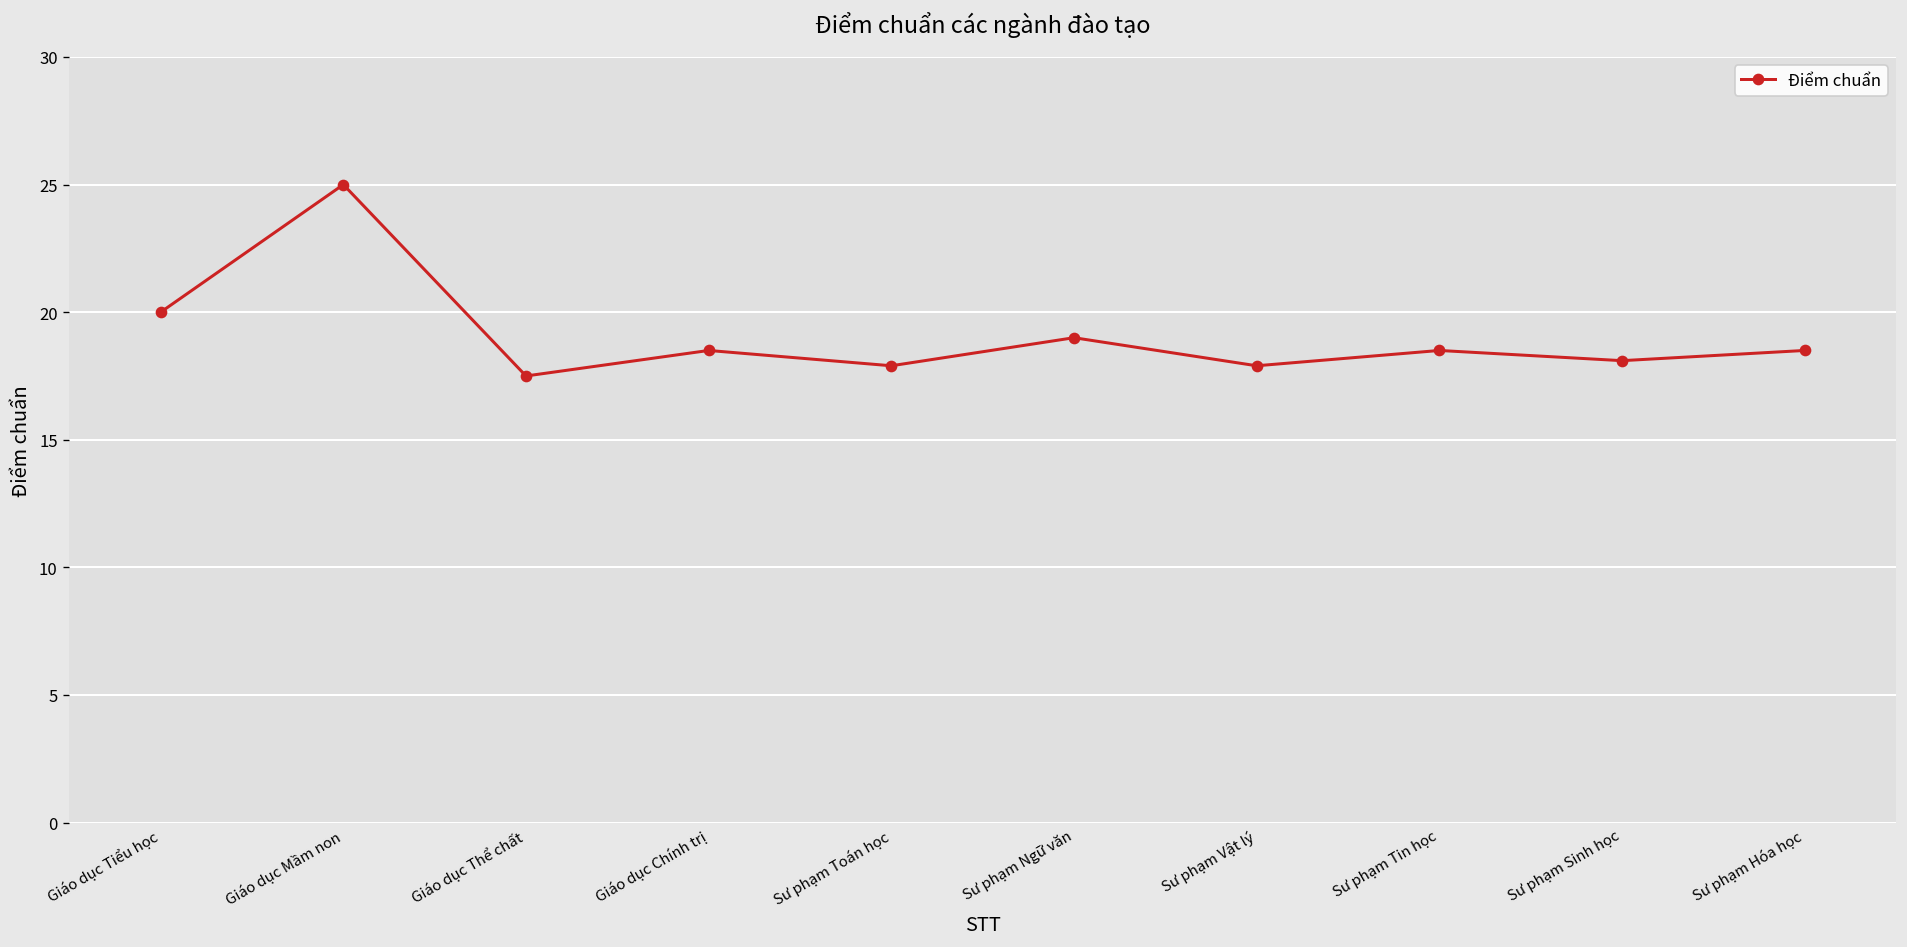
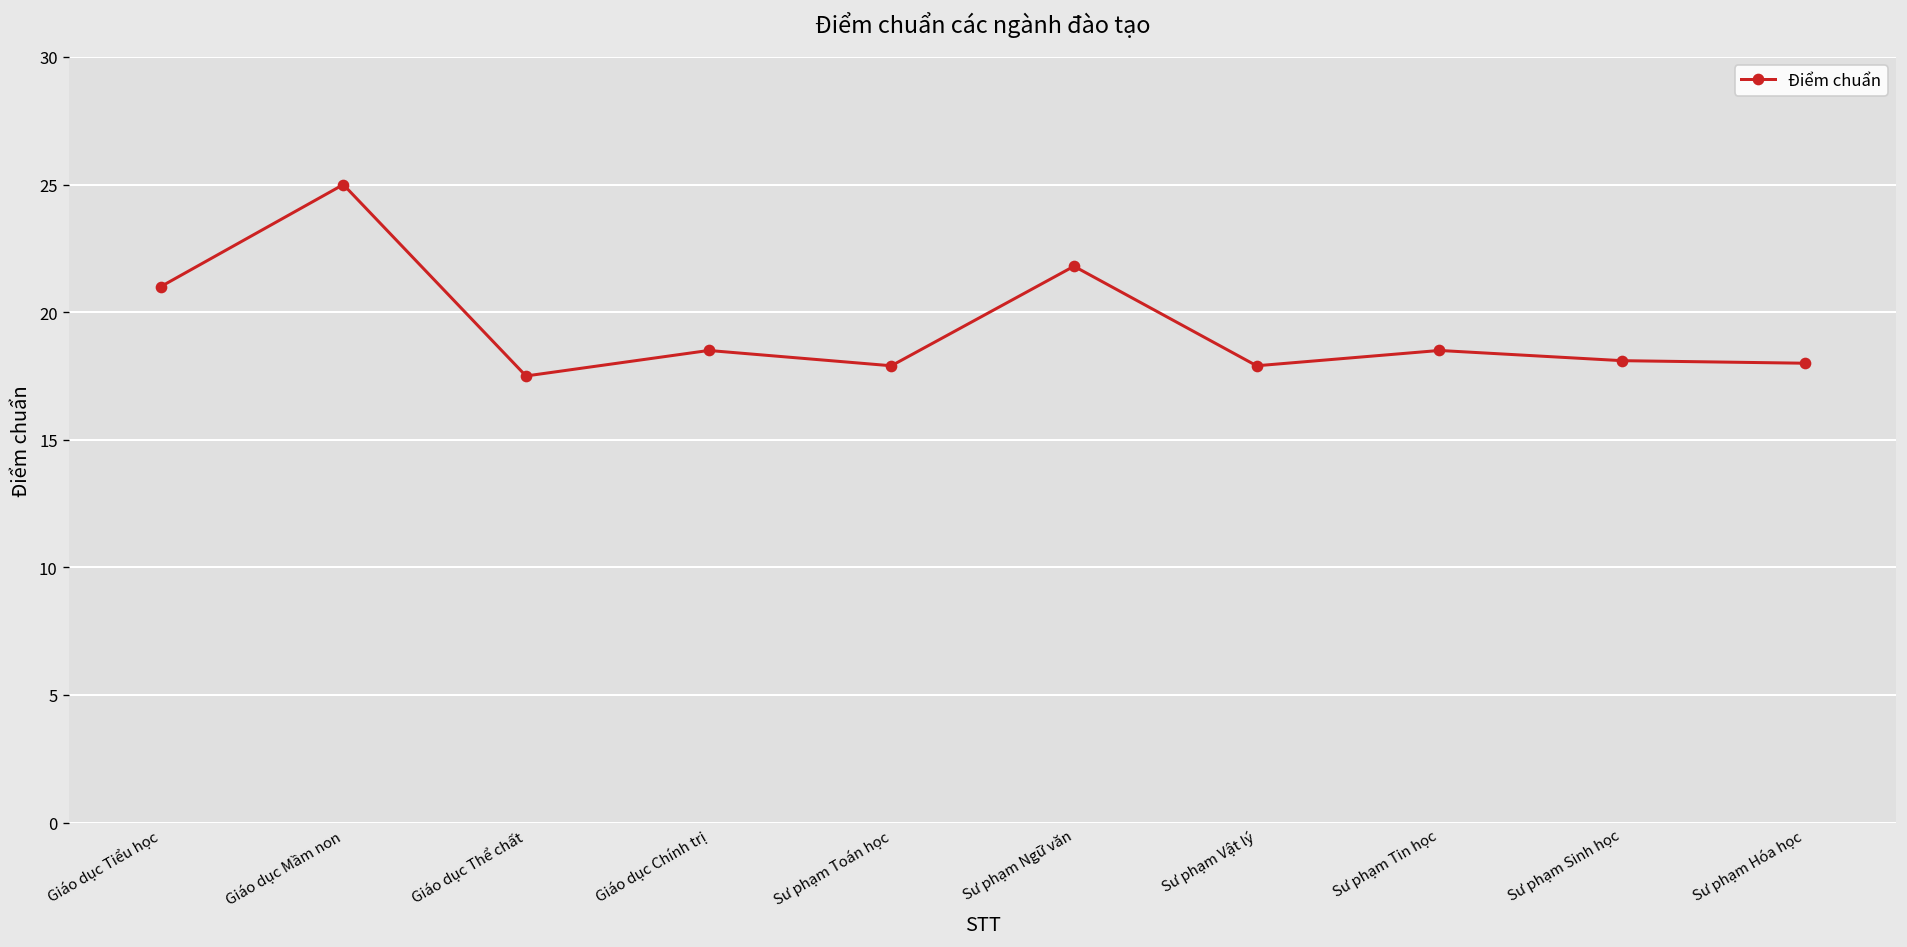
  {
-   "Giáo dục Tiểu học": 20,
+   "Giáo dục Tiểu học": 21,
    "Giáo dục Mầm non": 25.0,
    "Giáo dục Thể chất": 17.5,
    "Giáo dục Chính trị": 18.5,
    "Sư phạm Toán học": 17.9,
-   "Sư phạm Ngữ văn": 19.0,
+   "Sư phạm Ngữ văn": 21.8,
    "Sư phạm Vật lý": 17.9,
    "Sư phạm Tin học": 18.5,
    "Sư phạm Sinh học": 18.1,
-   "Sư phạm Hóa học": 18.5
+   "Sư phạm Hóa học": 18.0
  }
